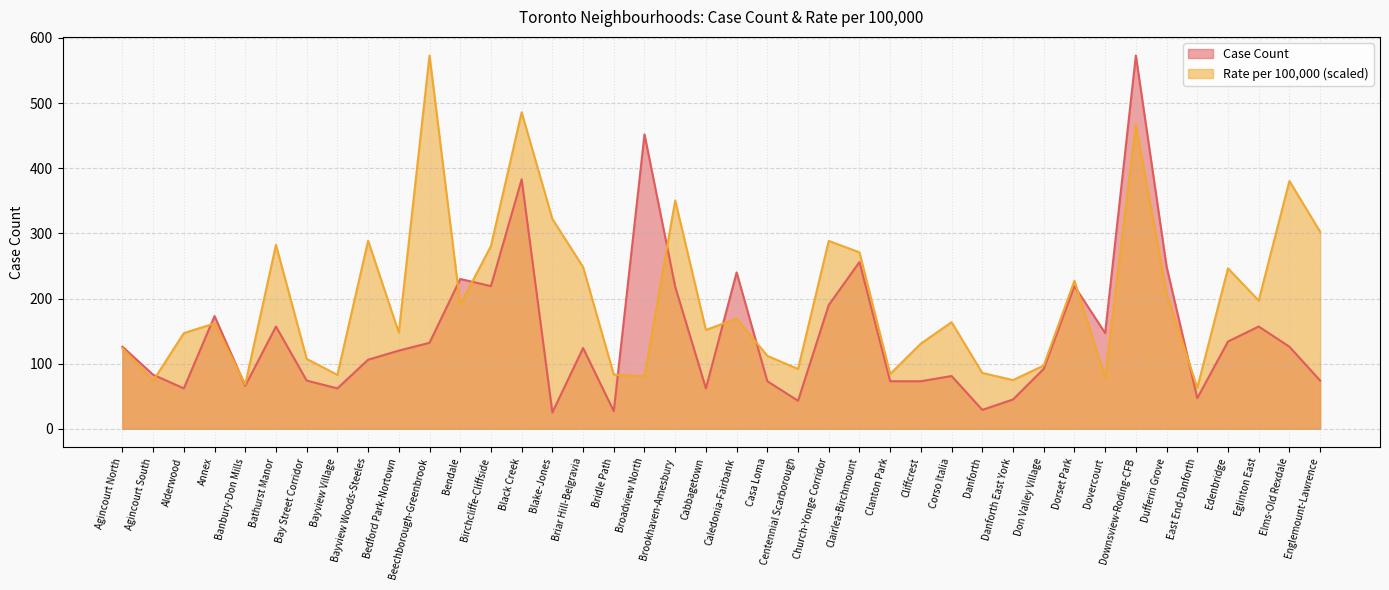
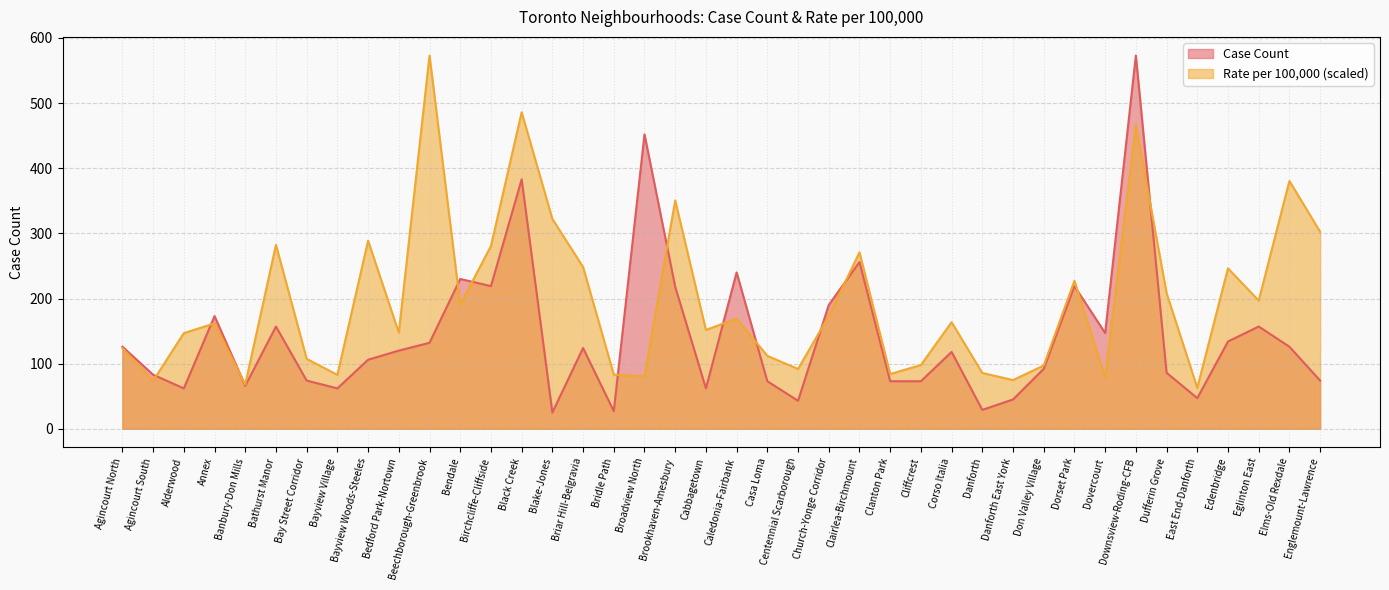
  {
    "Case Count": {
      "Agincourt South": 80,
      "Alderwood": 60,
      "Annex": 170,
      "Bathurst Manor": 160,
      "Bay Street Corridor": 70,
      "Bayview Village": 60,
      "Bayview Woods-Steeles": 110,
      "Bedford Park-Nortown": 120,
      "Beechborough-Greenbrook": 130,
      "Bendale": 230,
      "Birchcliffe-Cliffside": 220,
      "Black Creek": 380,
      "Blake-Jones": 30,
      "Briar Hill-Belgravia": 120,
      "Bridle Path": 30,
      "Broadview North": 450,
      "Brookhaven-Amesbury": 220,
      "Cabbagetown": 60,
      "Caledonia-Fairbank": 240,
      "Casa Loma": 70,
      "Centennial Scarborough": 40,
      "Church-Yonge Corridor": 190,
      "Clairlea-Birchmount": 260,
      "Clanton Park": 70,
      "Cliffcrest": 70,
-     "Corso Italia": 80,
+     "Corso Italia": 120,
      "Danforth": 30,
      "Danforth East York": 50,
      "Don Valley Village": 90,
      "Dorset Park": 220,
      "Dovercourt": 150,
      "Downsview-Roding-CFB": 570,
-     "Dufferin Grove": 250,
+     "Dufferin Grove": 90,
      "East End-Danforth": 50,
      "Edenbridge": 130,
      "Eglinton East": 160,
      "Elms-Old Rexdale": 130,
      "Englemount-Lawrence": 70
    },
    "Rate per 100,000 (scaled)": {
      "Agincourt South": 70,
      "Alderwood": 150,
      "Annex": 160,
      "Bathurst Manor": 280,
      "Bay Street Corridor": 110,
      "Bayview Village": 80,
      "Bayview Woods-Steeles": 290,
      "Bedford Park-Nortown": 150,
      "Beechborough-Greenbrook": 570,
      "Bendale": 190,
      "Birchcliffe-Cliffside": 280,
      "Black Creek": 490,
      "Blake-Jones": 320,
      "Briar Hill-Belgravia": 250,
      "Bridle Path": 80,
      "Broadview North": 80,
      "Brookhaven-Amesbury": 350,
      "Cabbagetown": 150,
      "Caledonia-Fairbank": 170,
      "Casa Loma": 110,
      "Centennial Scarborough": 90,
-     "Church-Yonge Corridor": 290,
+     "Church-Yonge Corridor": 170,
      "Clairlea-Birchmount": 270,
      "Clanton Park": 80,
-     "Cliffcrest": 130,
+     "Cliffcrest": 100,
      "Corso Italia": 160,
      "Danforth": 90,
      "Danforth East York": 70,
      "Don Valley Village": 100,
      "Dorset Park": 230,
      "Dovercourt": 80,
      "Downsview-Roding-CFB": 470,
      "Dufferin Grove": 210,
      "East End-Danforth": 60,
      "Edenbridge": 250,
      "Eglinton East": 200,
      "Elms-Old Rexdale": 380,
      "Englemount-Lawrence": 300
    }
  }
